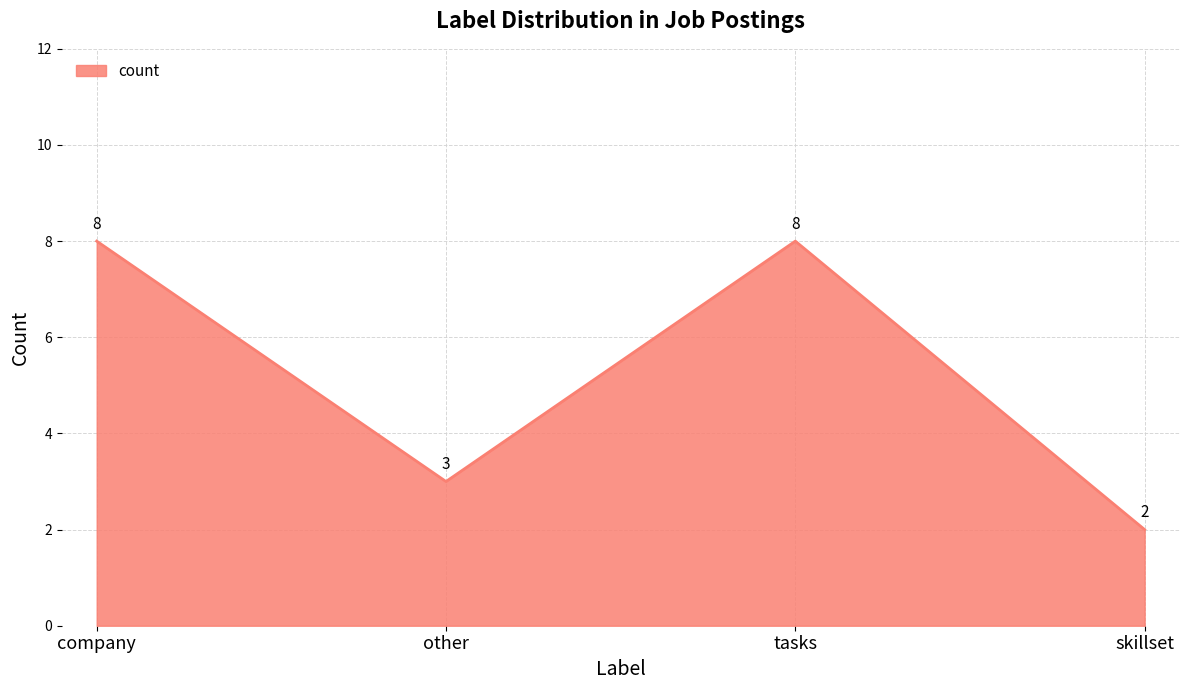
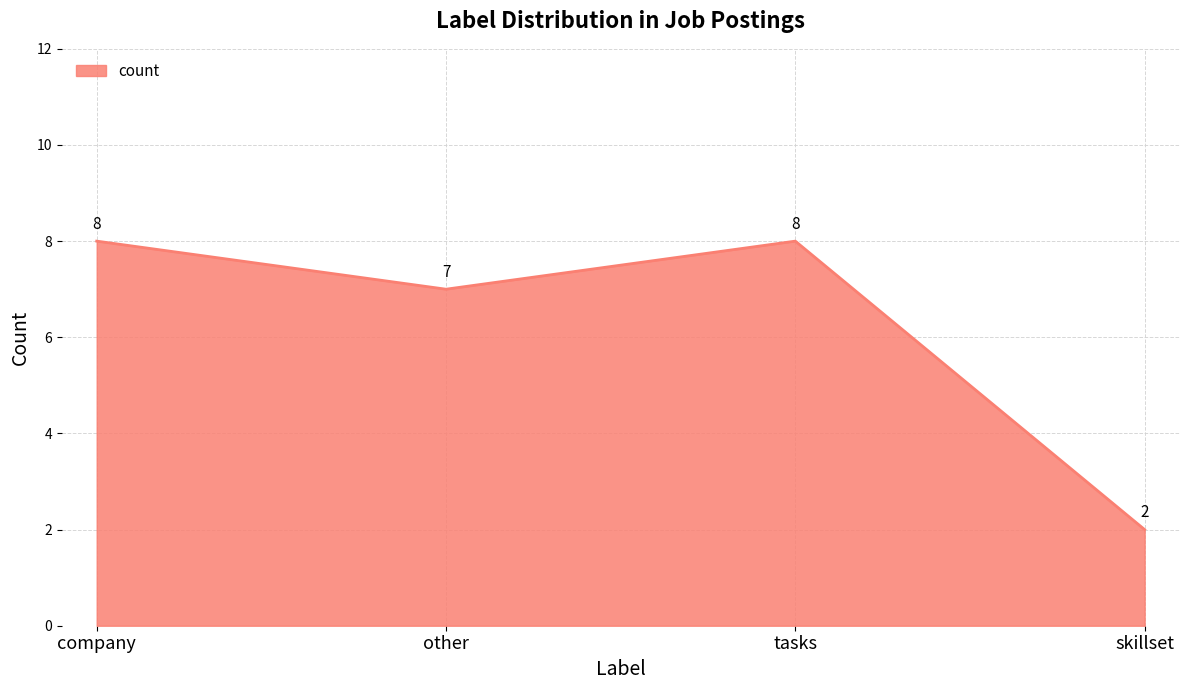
  {
    "company": 8,
-   "other": 3,
+   "other": 7,
    "tasks": 8,
    "skillset": 2
  }
